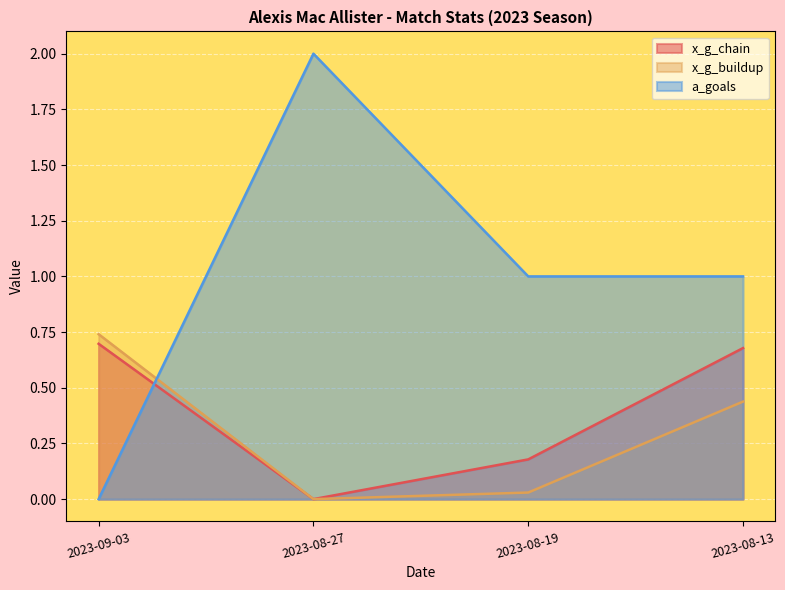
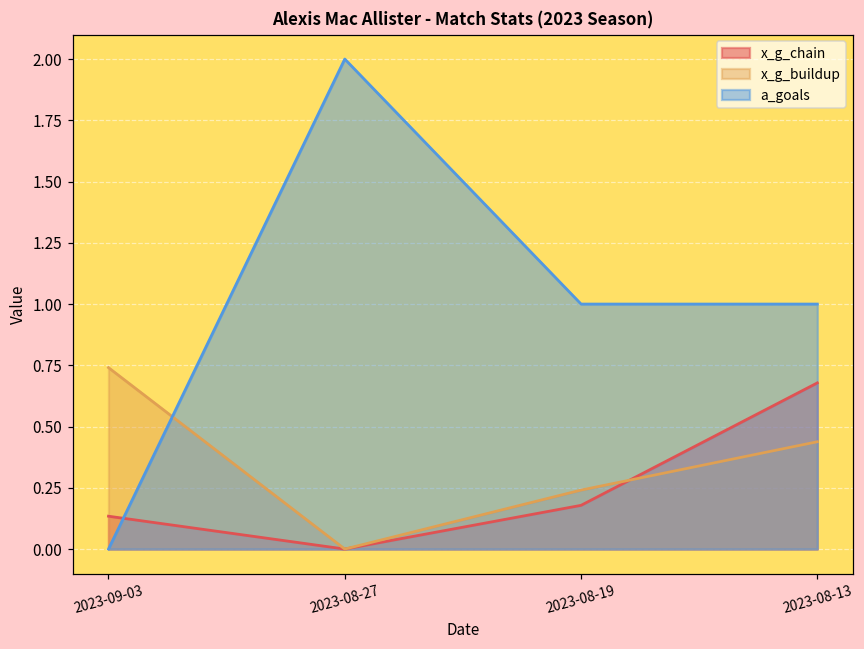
  {
    "x_g_chain": {
-     "2023-09-03": 0.70,
+     "2023-09-03": 0.13,
      "2023-08-19": 0.18,
      "2023-08-13": 0.68
    },
    "x_g_buildup": {
      "2023-09-03": 0.74,
-     "2023-08-19": 0.03,
+     "2023-08-19": 0.24,
      "2023-08-13": 0.44
    },
    "a_goals": {
      "2023-09-03": 0.00,
      "2023-08-27": 2.00,
      "2023-08-19": 1.00,
      "2023-08-13": 1.00
    }
  }
